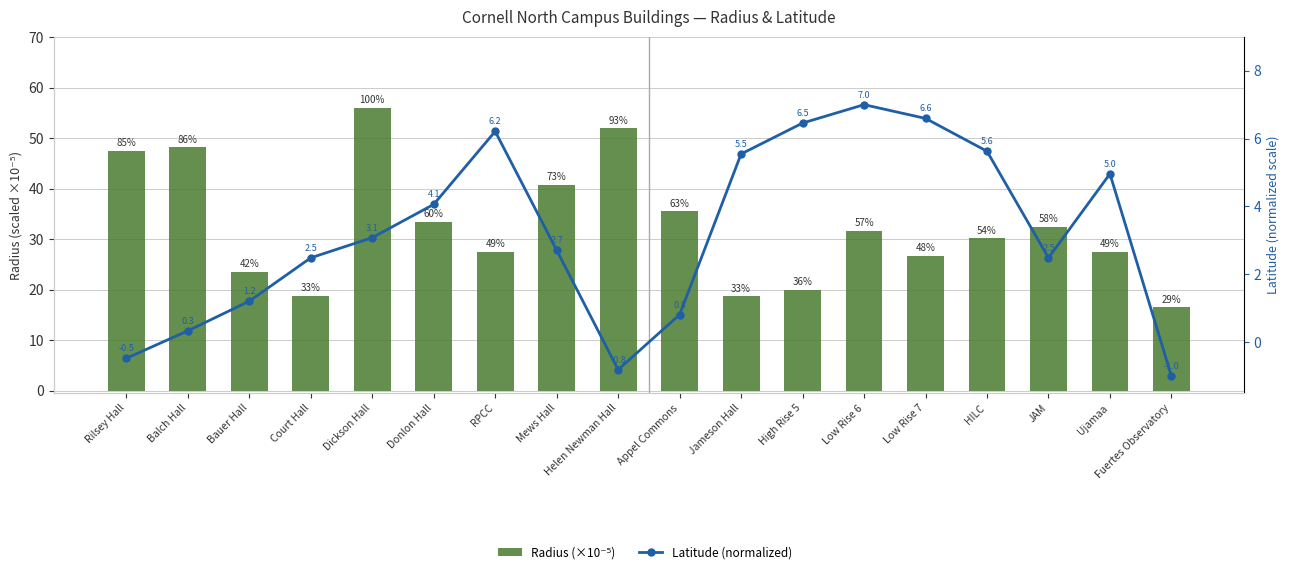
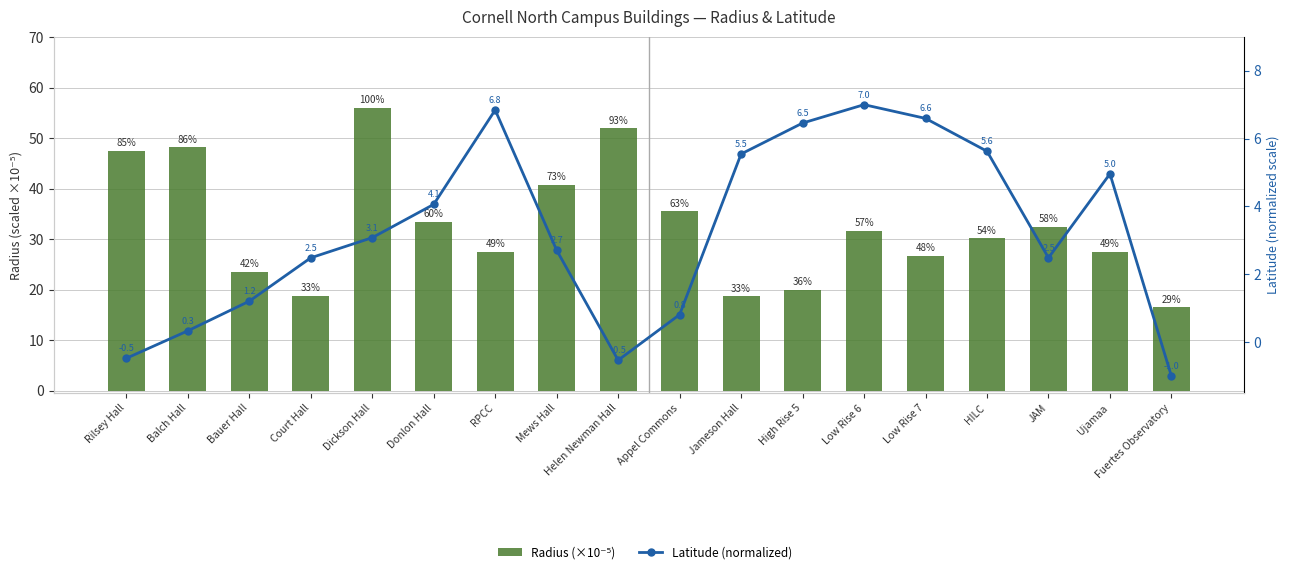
  {
    "Latitude (normalized)": {
      "Rilsey Hall": -0.5,
      "Balch Hall": 0.3,
      "Bauer Hall": 1.2,
      "Court Hall": 2.5,
      "Dickson Hall": 3.1,
      "Donlon Hall": 4.1,
-     "RPCC": 6.2,
+     "RPCC": 6.8,
      "Mews Hall": 2.7,
-     "Helen Newman Hall": -0.8,
+     "Helen Newman Hall": -0.5,
      "Appel Commons": 0.8,
      "Jameson Hall": 5.5,
      "High Rise 5": 6.5,
      "Low Rise 6": 7.0,
      "Low Rise 7": 6.6,
      "HILC": 5.6,
      "JAM": 2.5,
      "Ujamaa": 5.0,
      "Fuertes Observatory": -1.0
    }
  }
